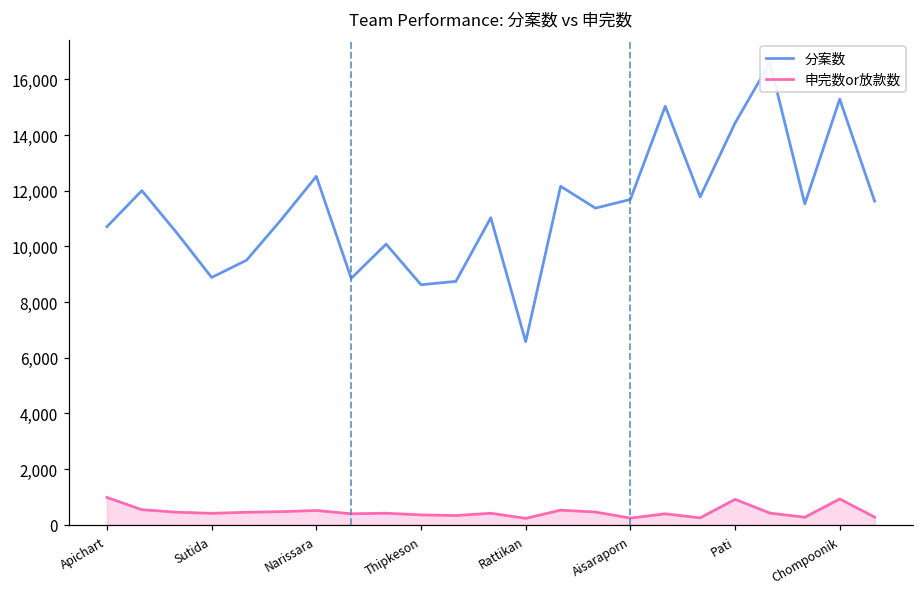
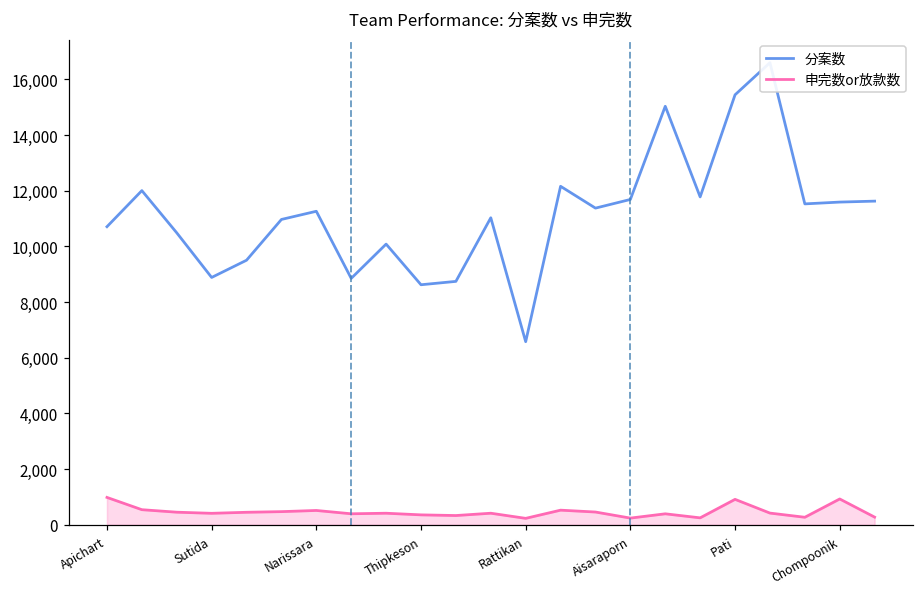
  {
    "分案数": {
      "Apichart": "10,700",
      "Sutida": "8,900",
-     "Narissara": "12,500",
+     "Narissara": "11,300",
      "Thipkeson": "8,600",
      "Rattikan": "6,600",
      "Aisaraporn": "11,700",
-     "Pati": "14,400",
-     "Chompoonik": "15,300"
+     "Pati": "15,400",
+     "Chompoonik": "11,600"
    },
    "申完数or放款数": {
      "Apichart": "1,000",
      "Sutida": "400",
      "Narissara": "500",
      "Thipkeson": "400",
      "Rattikan": "200",
      "Aisaraporn": "200",
      "Pati": "900",
      "Chompoonik": "900"
    }
  }
